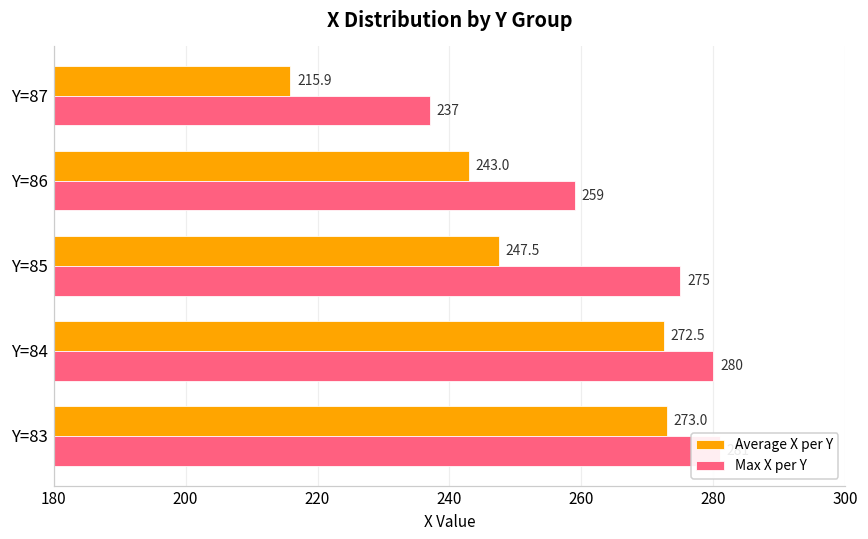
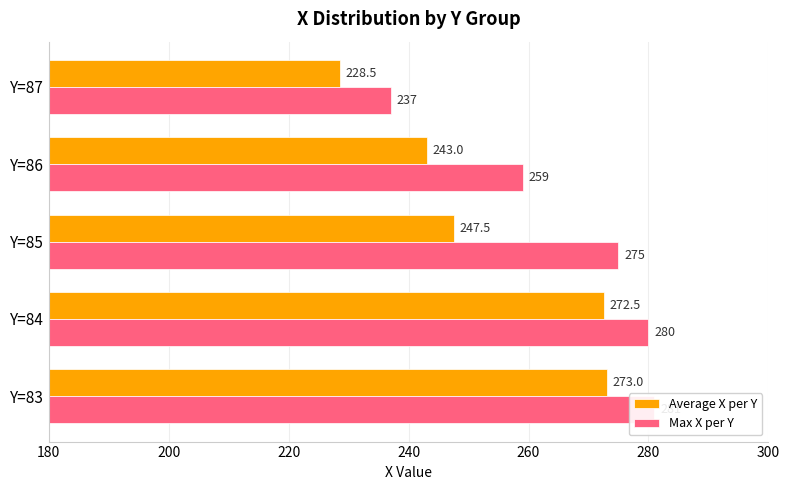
  {
    "Average X per Y": {
-     "Y=87": 215.9,
+     "Y=87": 228.5,
      "Y=86": 243.0,
      "Y=85": 247.5,
      "Y=84": 272.5,
      "Y=83": 273.0
    },
    "Max X per Y": {
      "Y=87": 237,
      "Y=86": 259,
      "Y=85": 275,
      "Y=84": 280
    }
  }
